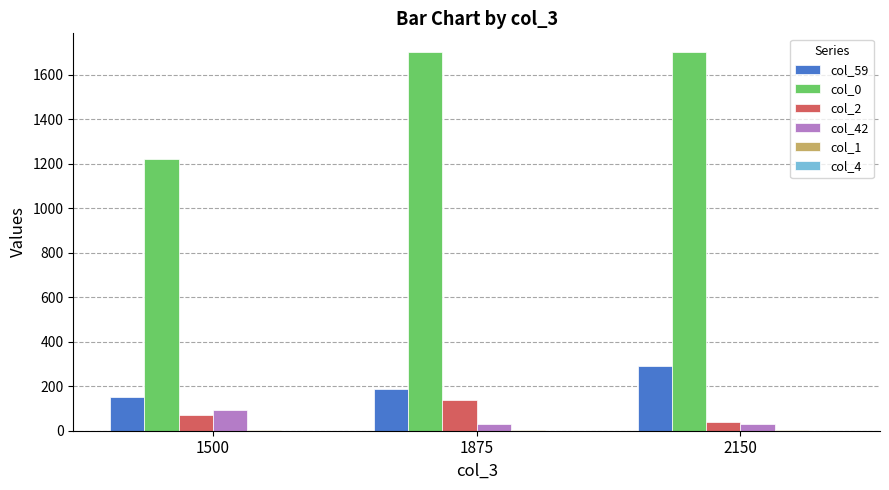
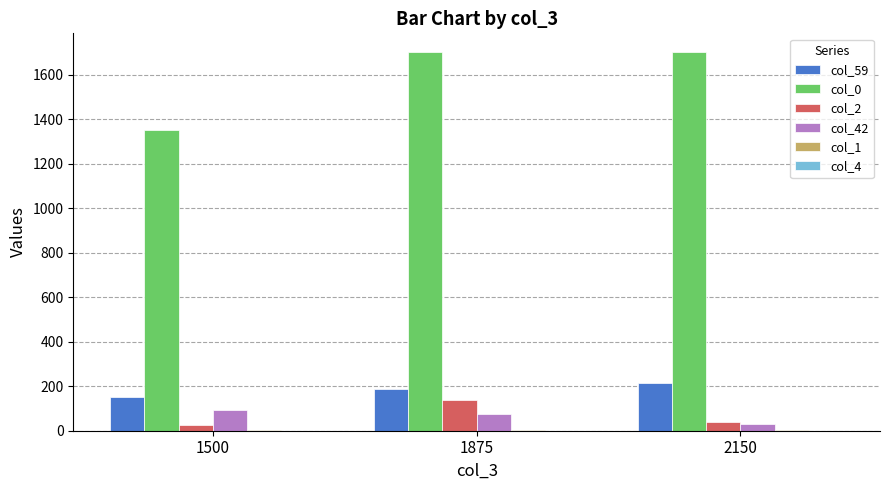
  {
    "col_59": {
      "1500": 150,
      "1875": 190,
-     "2150": 290
+     "2150": 220
    },
    "col_0": {
-     "1500": 1220,
+     "1500": 1350,
      "1875": 1700,
      "2150": 1700
    },
    "col_2": {
-     "1500": 70,
+     "1500": 30,
      "1875": 140,
      "2150": 40
    },
    "col_42": {
      "1500": 100,
-     "1875": 30,
+     "1875": 80,
      "2150": 30
    },
    "col_4": {
      "1500": 0,
      "1875": 0,
      "2150": 0
    }
  }
